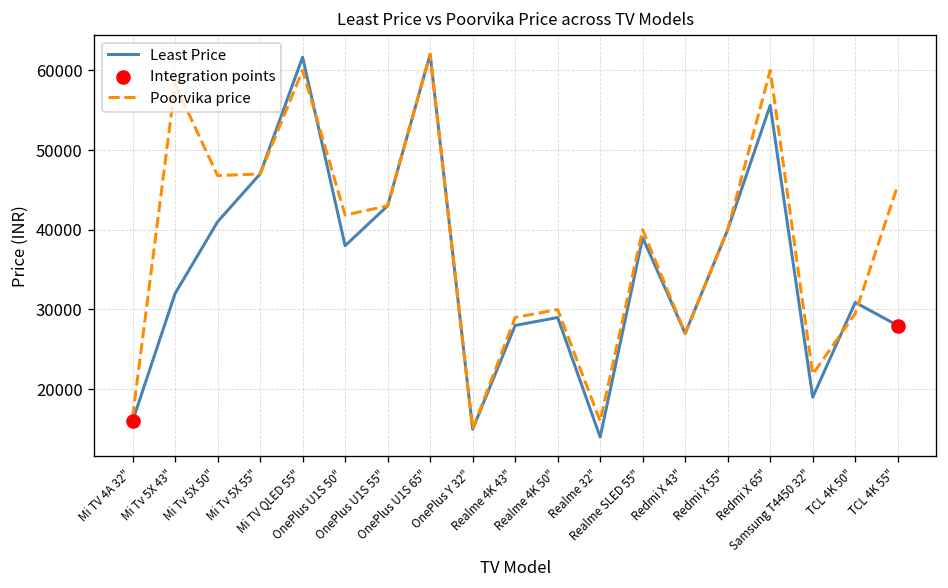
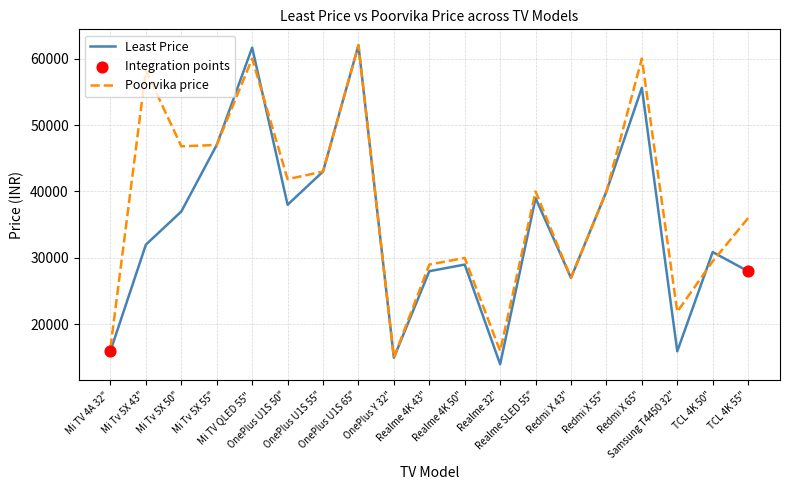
  {
    "Least Price": {
      "Mi Tv 5X 43\"": 32000,
-     "Mi Tv 5X 50\"": 41000,
+     "Mi Tv 5X 50\"": 37000,
      "Mi TV QLED 55\"": 62000,
      "OnePlus U1S 50\"": 38000,
      "Realme 4K 43\"": 28000,
      "Realme 4K 50\"": 29000,
      "Realme 32\"": 14000,
      "Realme SLED 55\"": 39000,
      "Redmi X 65\"": 56000,
-     "Samsung T4450 32\"": 19000,
+     "Samsung T4450 32\"": 16000,
      "TCL 4K 50\"": 31000
    },
    "Poorvika price": {
      "Mi TV 4A 32\"": 16000,
      "Mi Tv 5X 50\"": 47000,
      "Mi TV QLED 55\"": 60000,
      "OnePlus U1S 50\"": 42000,
      "Realme 4K 43\"": 29000,
      "Realme 4K 50\"": 30000,
      "Realme 32\"": 16000,
      "Realme SLED 55\"": 40000,
      "Redmi X 65\"": 60000,
      "Samsung T4450 32\"": 22000,
      "TCL 4K 50\"": 29000,
-     "TCL 4K 55\"": 46000
+     "TCL 4K 55\"": 36000
    }
  }
